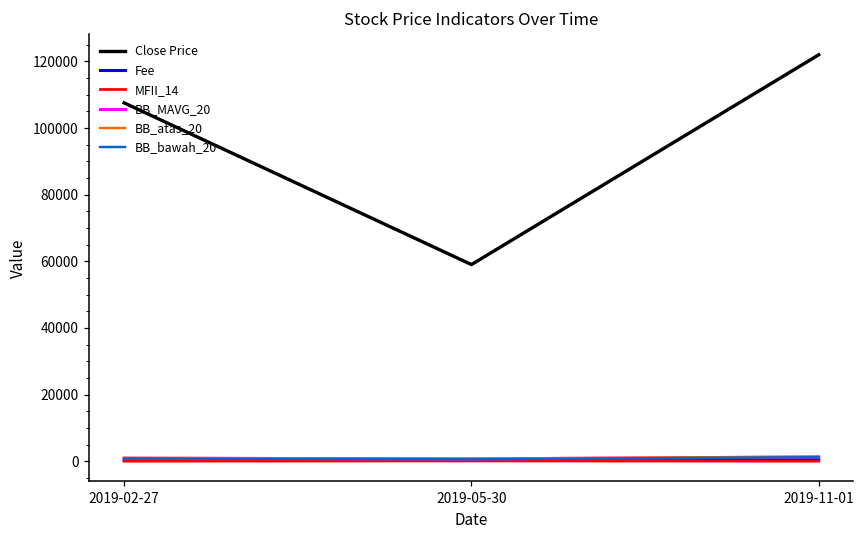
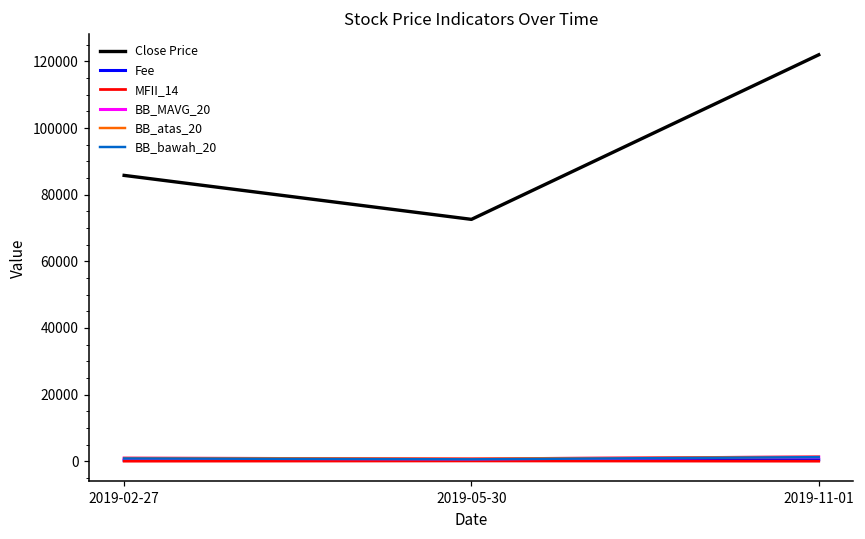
  {
    "Close Price": {
-     "2019-02-27": 108000,
-     "2019-05-30": 59000,
+     "2019-02-27": 86000,
+     "2019-05-30": 73000,
      "2019-11-01": 122000
    }
  }
